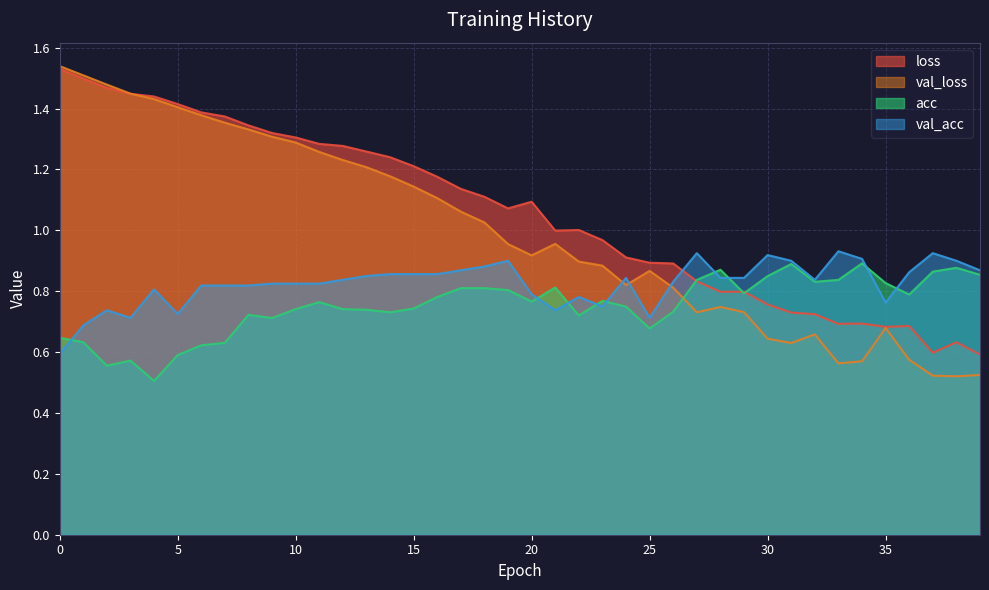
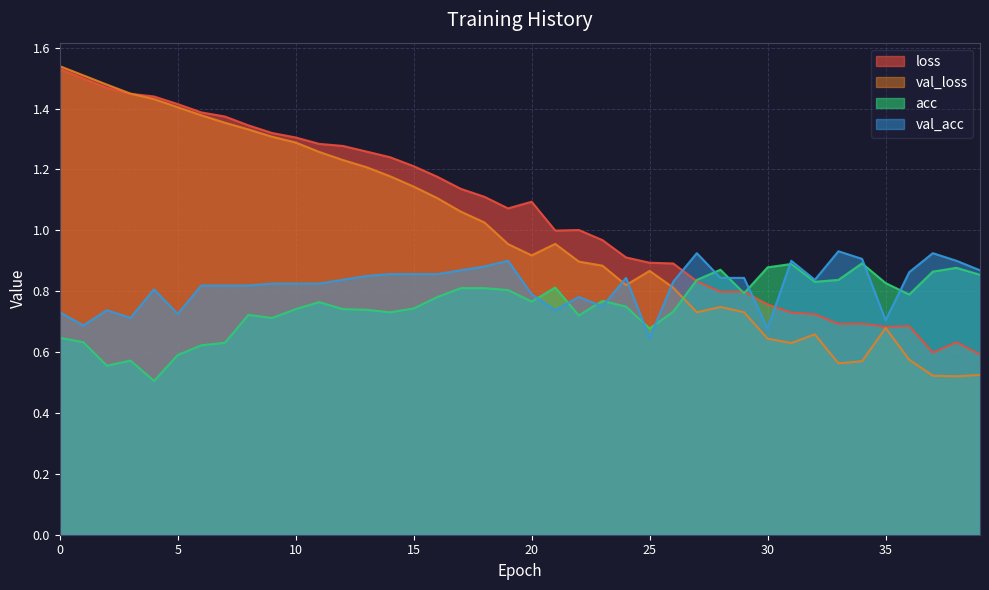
  {
    "acc": {
      "0": 0.65,
      "5": 0.59,
      "10": 0.74,
      "15": 0.74,
      "20": 0.77,
      "25": 0.68,
-     "30": 0.85,
+     "30": 0.88,
      "35": 0.83
    },
    "val_acc": {
-     "0": 0.59,
+     "0": 0.73,
      "5": 0.73,
      "10": 0.82,
      "15": 0.86,
      "20": 0.79,
-     "25": 0.71,
-     "30": 0.92,
-     "35": 0.76
+     "25": 0.65,
+     "30": 0.68,
+     "35": 0.70
    }
  }
